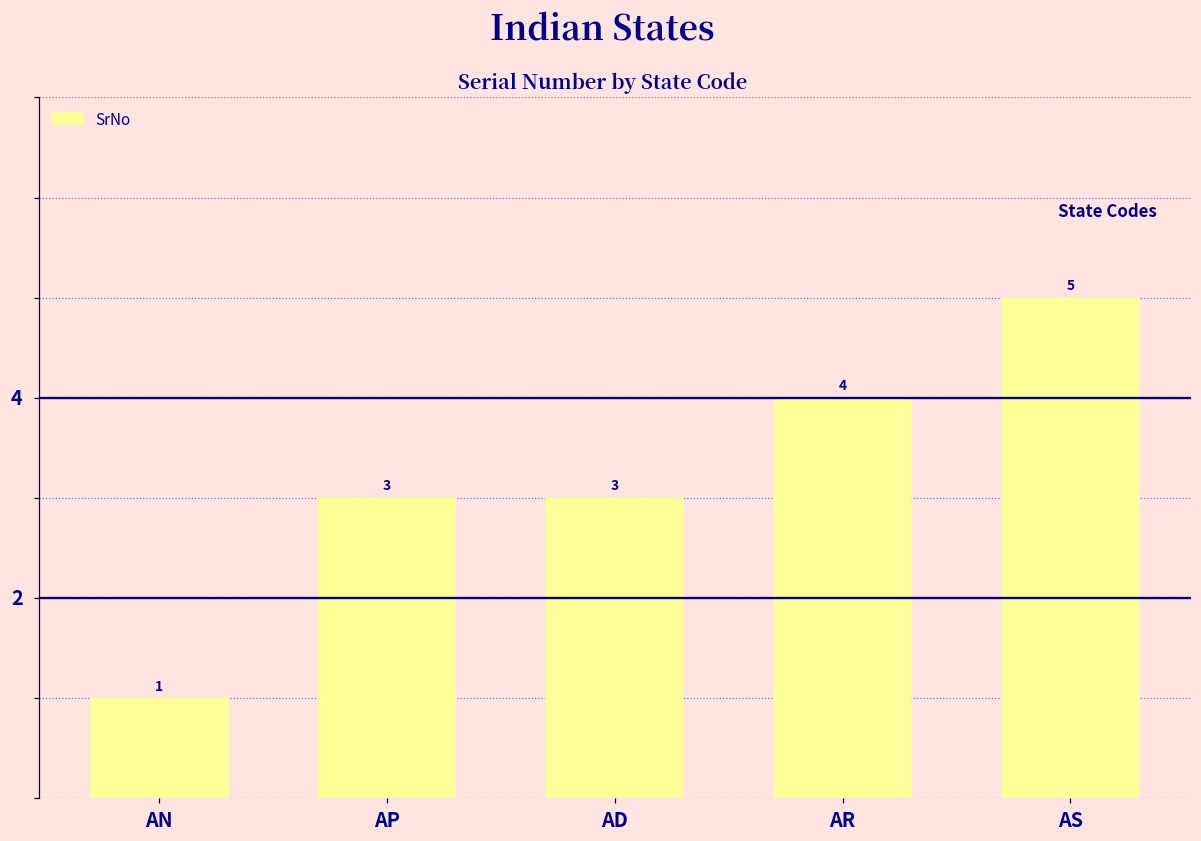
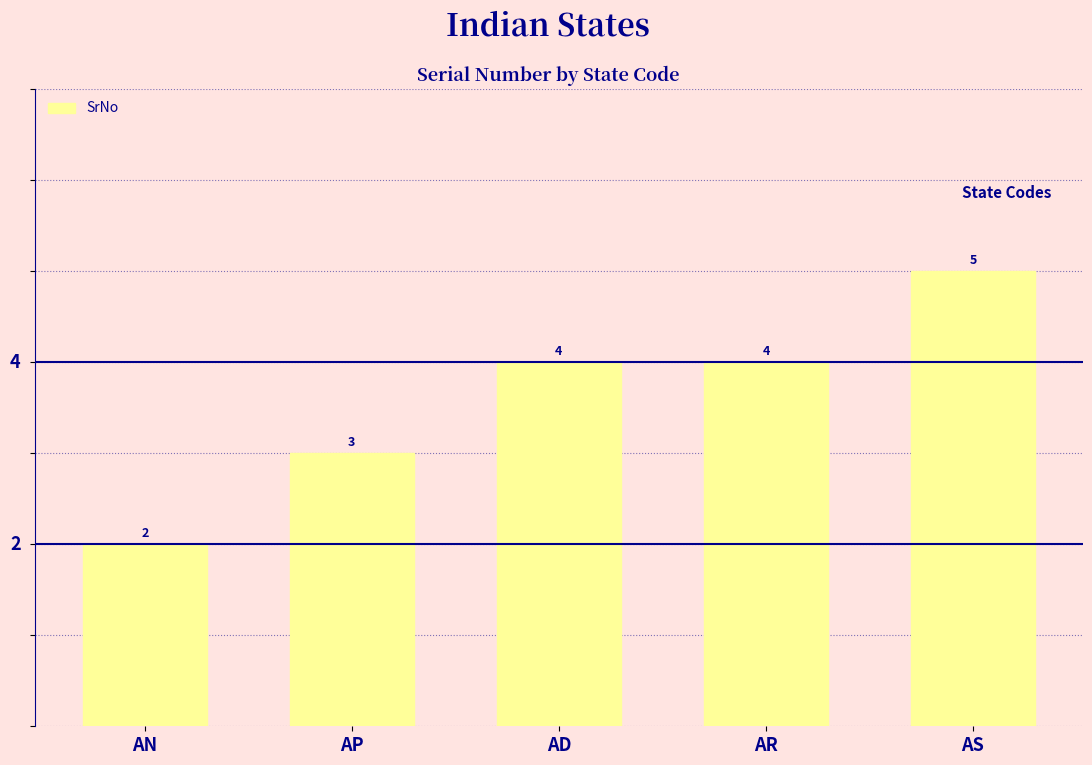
  {
-   "AN": 1,
+   "AN": 2,
    "AP": 3,
-   "AD": 3,
+   "AD": 4,
    "AR": 4,
    "AS": 5
  }
